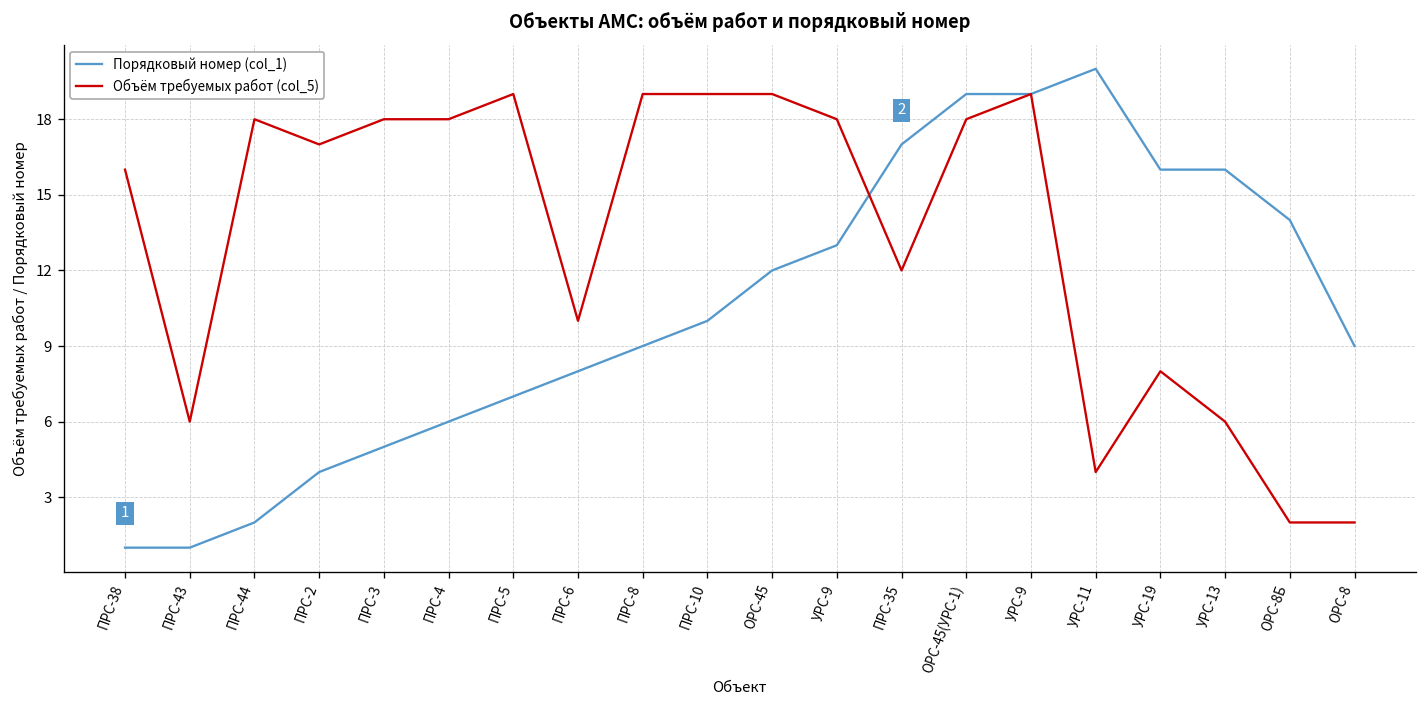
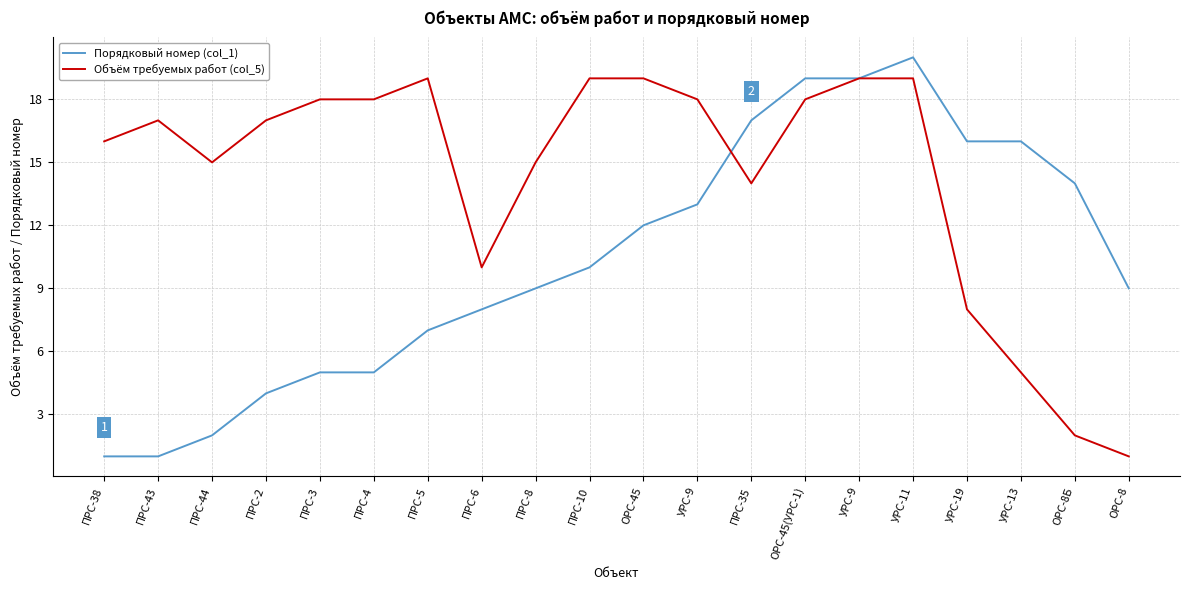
  {
    "Порядковый номер (col_1)": {
      "ПРС-43": 1,
      "ПРС-44": 2,
      "ПРС-2": 4,
      "ПРС-3": 5,
-     "ПРС-4": 6,
+     "ПРС-4": 5,
      "ПРС-5": 7,
      "ПРС-6": 8,
      "ПРС-8": 9,
      "ПРС-10": 10,
      "ОРС-45": 12,
      "ОРС-45(УРС-1)": 19,
      "УРС-11": 20,
      "УРС-19": 16,
      "УРС-13": 16,
      "ОРС-8Б": 14,
      "ОРС-8": 9
    },
    "Объём требуемых работ (col_5)": {
      "ПРС-38": 16,
-     "ПРС-43": 6,
-     "ПРС-44": 18,
+     "ПРС-43": 17,
+     "ПРС-44": 15,
      "ПРС-2": 17,
      "ПРС-3": 18,
      "ПРС-4": 18,
      "ПРС-5": 19,
      "ПРС-6": 10,
-     "ПРС-8": 19,
+     "ПРС-8": 15,
      "ПРС-10": 19,
      "ОРС-45": 19,
-     "ПРС-35": 12,
+     "ПРС-35": 14,
      "ОРС-45(УРС-1)": 18,
-     "УРС-11": 4,
+     "УРС-11": 19,
      "УРС-19": 8,
-     "УРС-13": 6,
+     "УРС-13": 5,
      "ОРС-8Б": 2,
-     "ОРС-8": 2
+     "ОРС-8": 1
    }
  }
